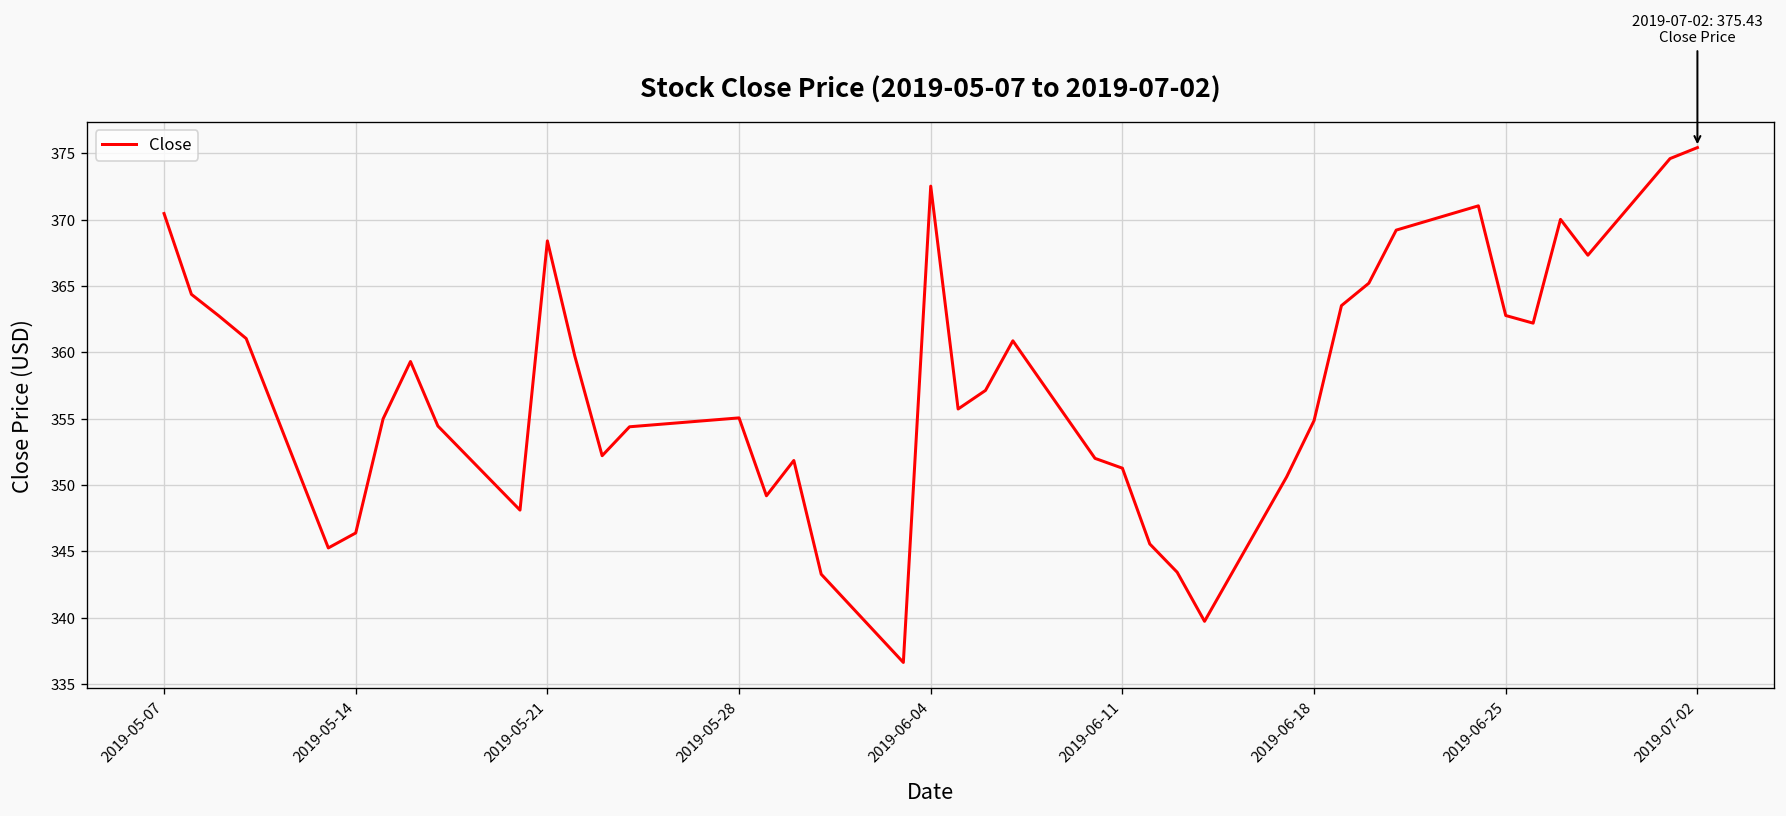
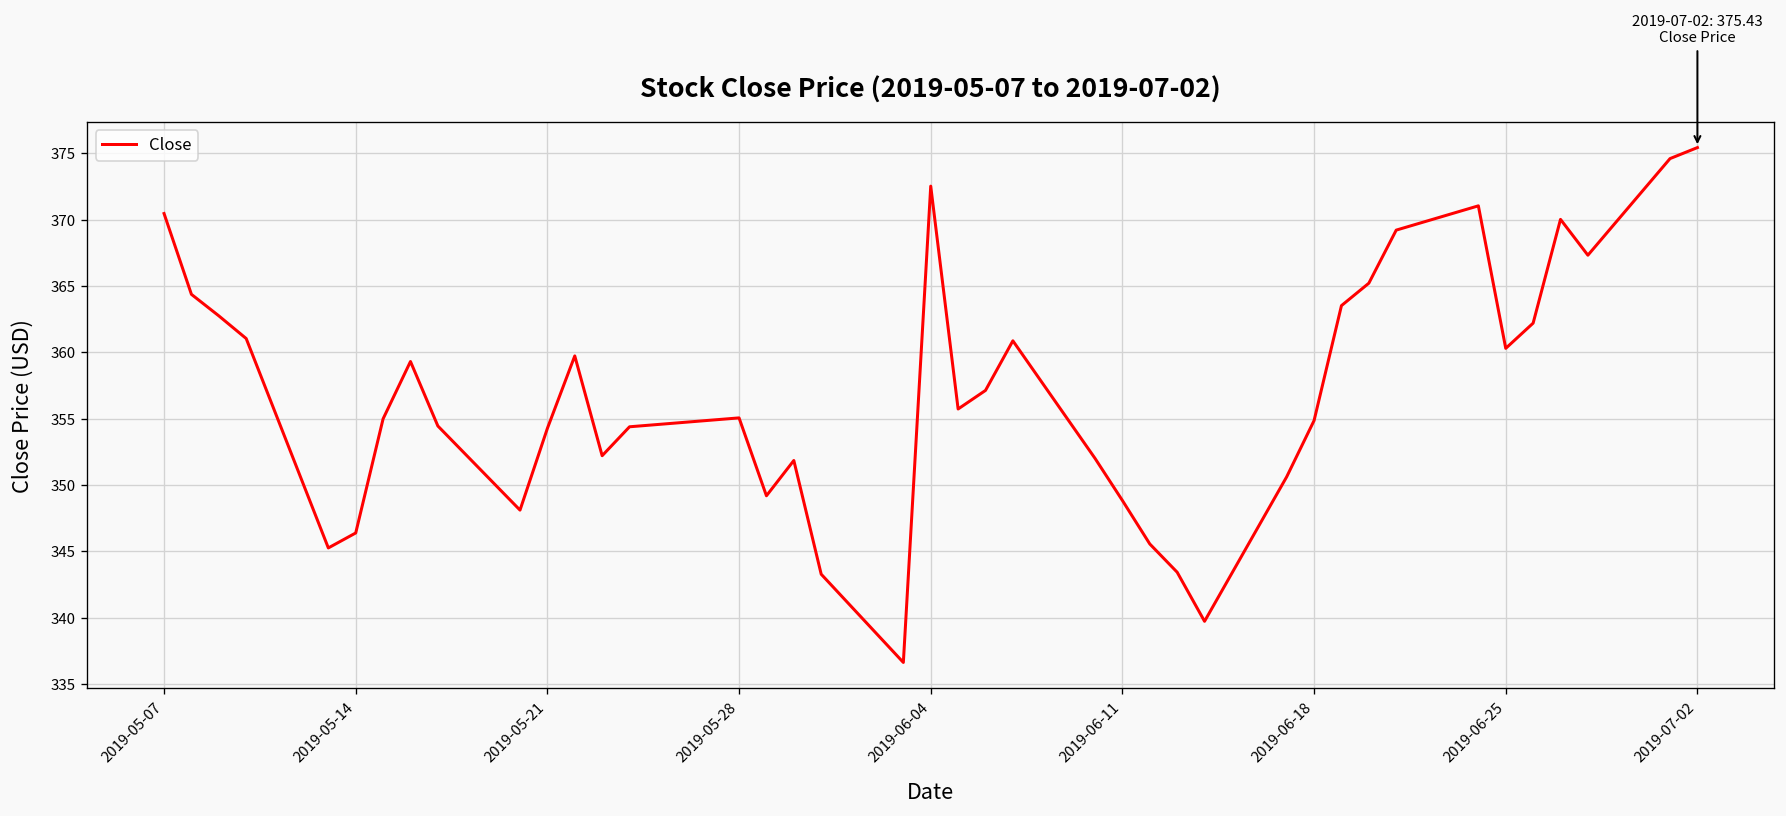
  {
    "2019-05-07": 370.5,
    "2019-05-14": 346.4,
-   "2019-05-21": 368.4,
+   "2019-05-21": 354.3,
    "2019-05-28": 355.1,
    "2019-06-04": 372.5,
-   "2019-06-11": 351.3,
+   "2019-06-11": 348.8,
    "2019-06-18": 354.9,
-   "2019-06-25": 362.8
+   "2019-06-25": 360.3
  }
